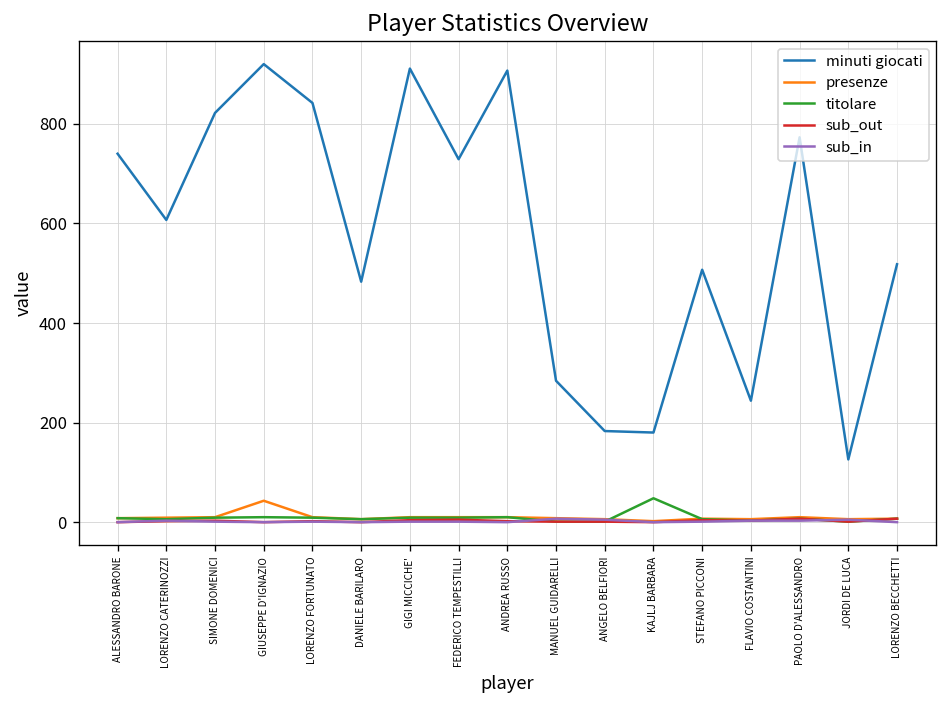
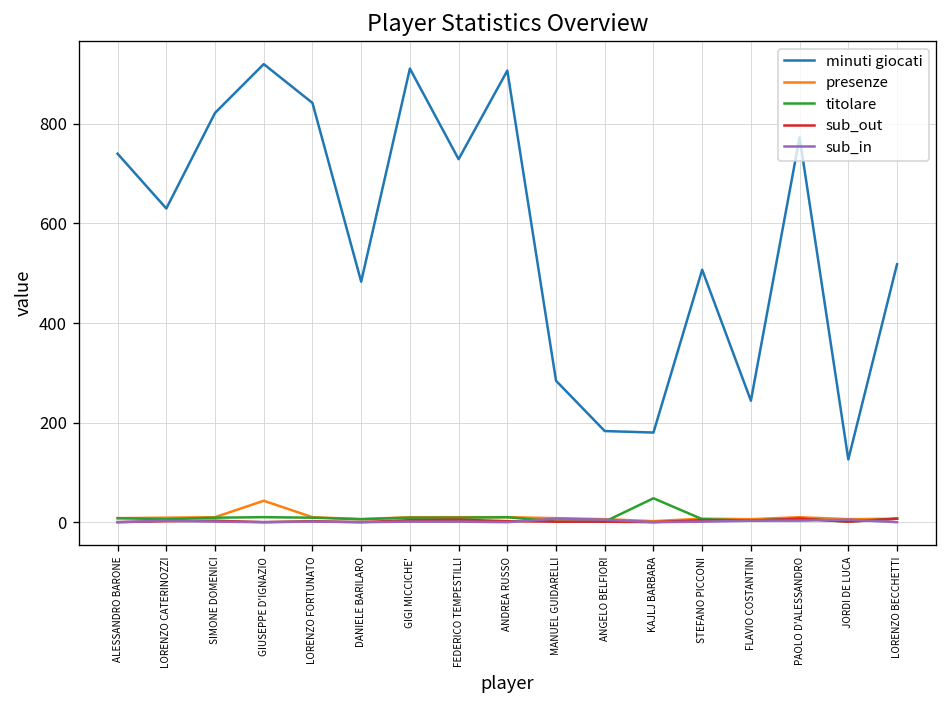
  {
    "minuti giocati": {
      "ALESSANDRO BARONE": 740,
-     "LORENZO CATERINOZZI": 610,
+     "LORENZO CATERINOZZI": 630,
      "SIMONE DOMENICI": 820,
      "GIUSEPPE D'IGNAZIO": 920,
      "LORENZO FORTUNATO": 840,
      "DANIELE BARILARO": 480,
      "GIGI MICCICHE'": 910,
      "FEDERICO TEMPESTILLI": 730,
      "ANDREA RUSSO": 910,
      "MANUEL GUIDARELLI": 280,
      "ANGELO BELFIORI": 180,
      "KAJLJ BARBARA": 180,
      "STEFANO PICCONI": 510,
      "FLAVIO COSTANTINI": 240,
      "JORDI DE LUCA": 130,
      "LORENZO BECCHETTI": 520
    },
    "presenze": {
      "GIUSEPPE D'IGNAZIO": 40
    },
    "titolare": {
      "GIUSEPPE D'IGNAZIO": 10,
      "KAJLJ BARBARA": 50
    },
    "sub_in": {
      "LORENZO BECCHETTI": 0
    }
  }
